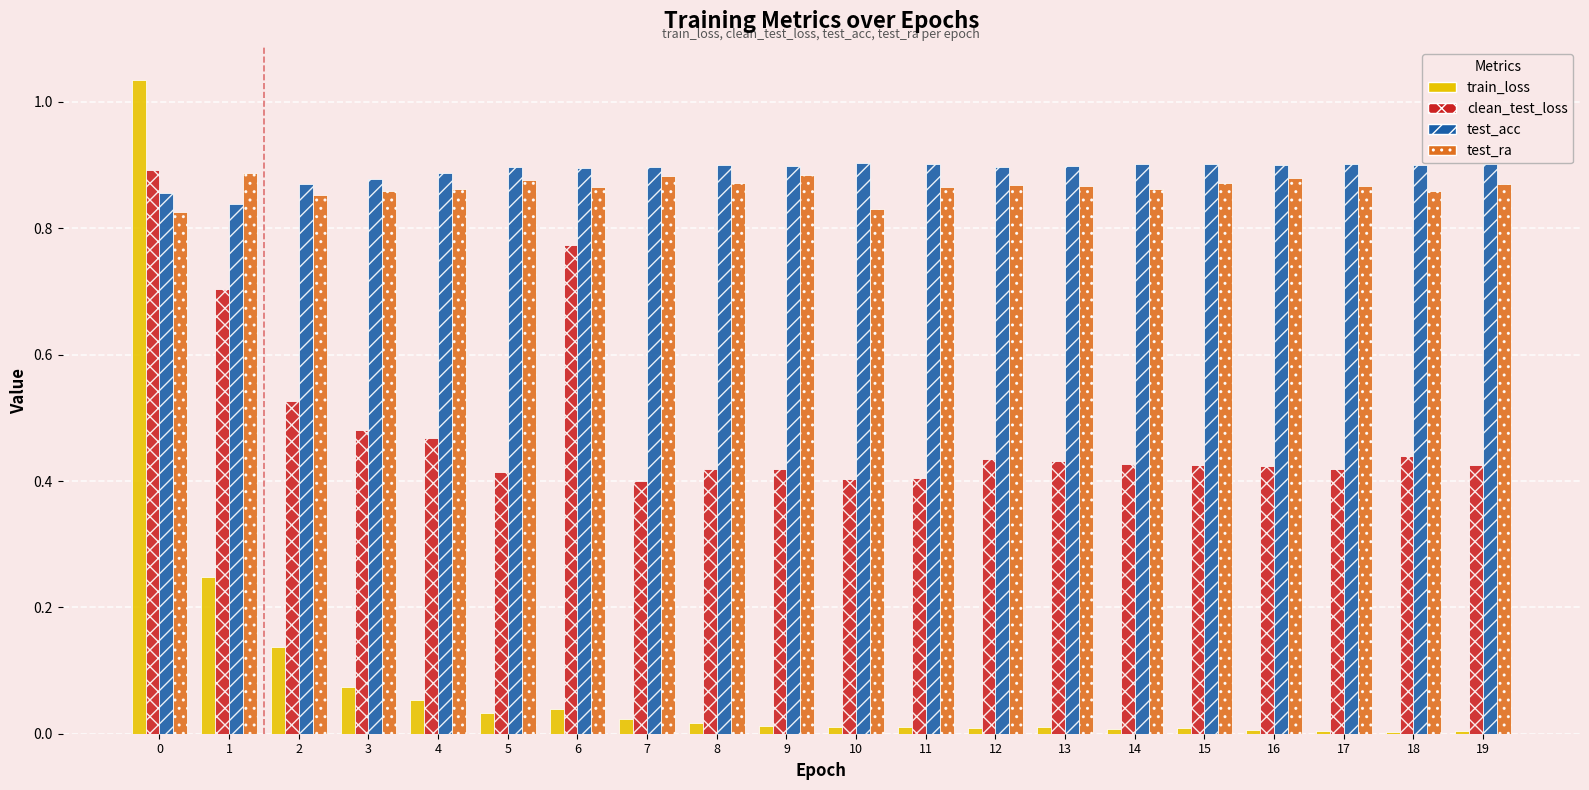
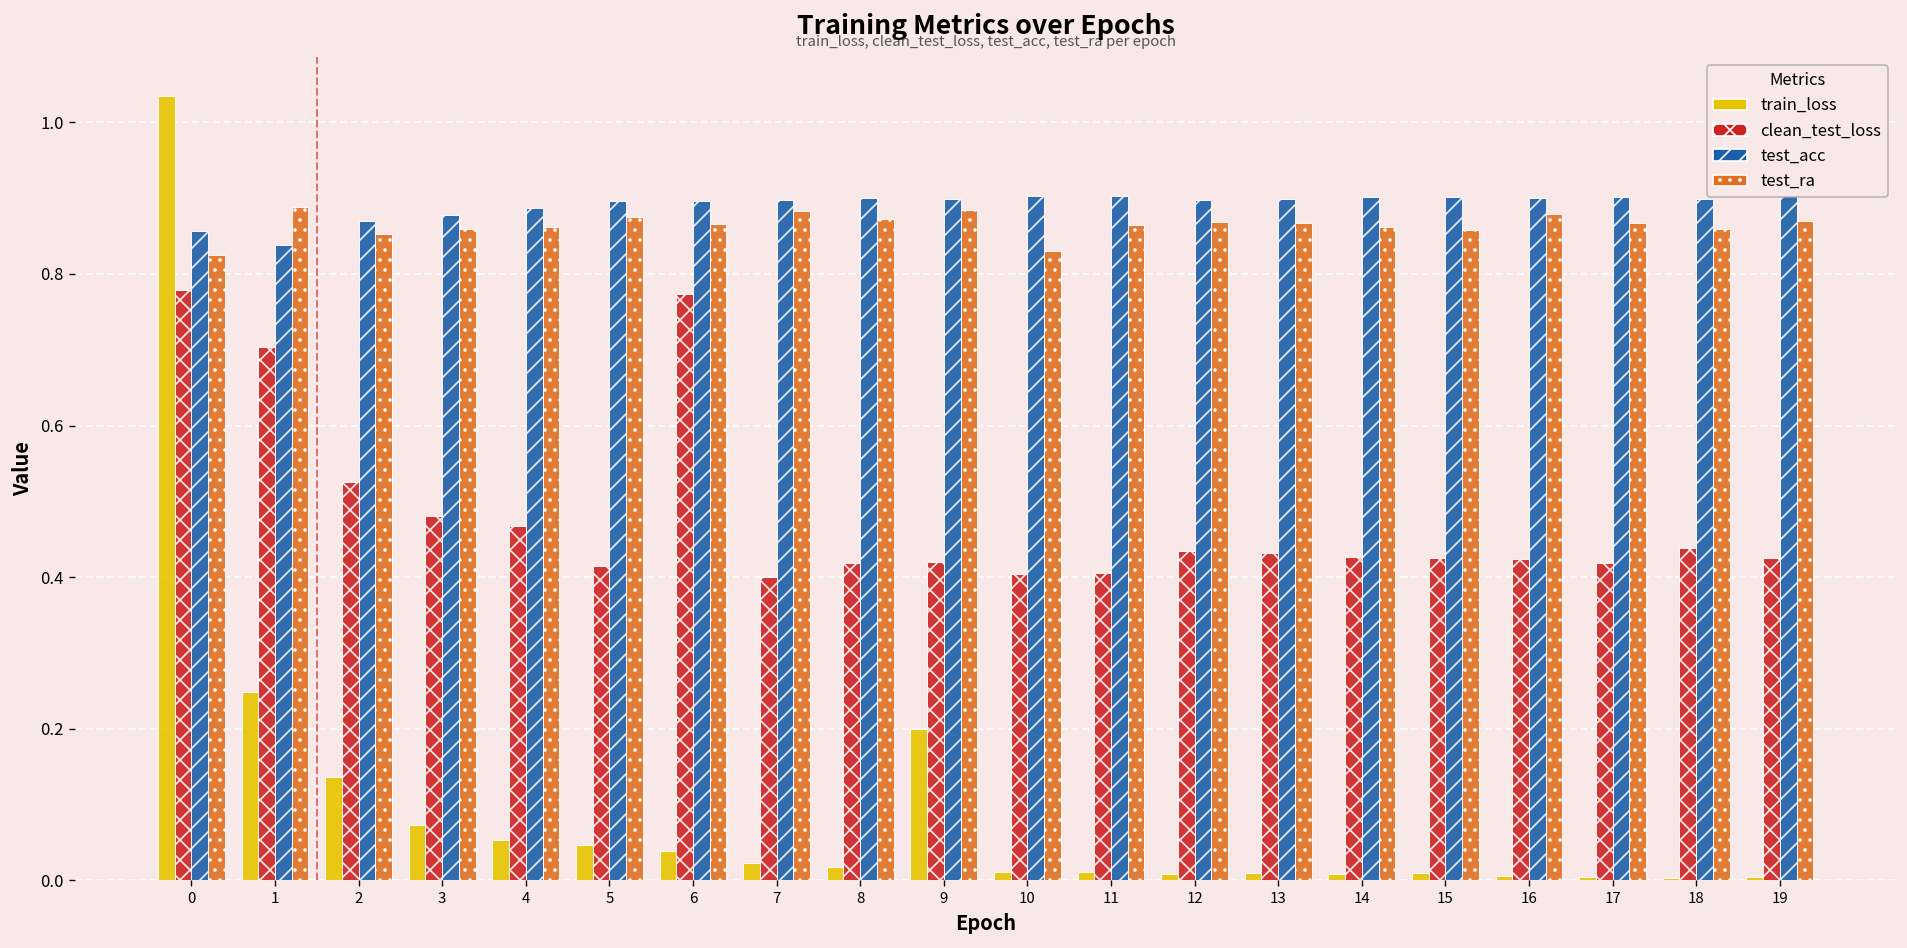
  {
    "train_loss": {
      "0": 1.03,
      "1": 0.25,
      "2": 0.14,
      "3": 0.07,
      "4": 0.05,
-     "5": 0.03,
+     "5": 0.05,
      "6": 0.04,
      "7": 0.02,
      "8": 0.02,
-     "9": 0.01,
+     "9": 0.20,
      "10": 0.01,
      "11": 0.01,
      "12": 0.01,
      "13": 0.01,
      "14": 0.01,
      "15": 0.01,
      "16": 0.01,
      "17": 0.00,
      "19": 0.00
    },
    "clean_test_loss": {
-     "0": 0.89,
+     "0": 0.78,
      "1": 0.70,
      "2": 0.53,
      "3": 0.48,
      "4": 0.47,
      "5": 0.41,
      "6": 0.77,
      "7": 0.40,
      "8": 0.42,
      "9": 0.42,
      "10": 0.40,
      "11": 0.41,
      "12": 0.43,
      "13": 0.43,
      "14": 0.43,
      "15": 0.43,
      "16": 0.42,
      "17": 0.42,
      "18": 0.44,
      "19": 0.43
    },
    "test_acc": {
      "0": 0.86,
      "1": 0.84,
      "2": 0.87,
      "3": 0.88,
      "4": 0.89,
      "5": 0.90,
      "6": 0.90,
      "7": 0.90,
      "8": 0.90,
      "9": 0.90,
      "10": 0.90,
      "11": 0.90,
      "12": 0.90,
      "13": 0.90,
      "14": 0.90,
      "15": 0.90,
      "16": 0.90,
      "17": 0.90,
      "18": 0.90,
      "19": 0.90
    },
    "test_ra": {
      "0": 0.83,
      "1": 0.89,
      "2": 0.85,
      "3": 0.86,
      "4": 0.86,
      "5": 0.88,
      "6": 0.87,
      "7": 0.88,
      "8": 0.87,
      "9": 0.88,
      "10": 0.83,
      "11": 0.87,
      "12": 0.87,
      "13": 0.87,
      "14": 0.86,
-     "15": 0.87,
+     "15": 0.86,
      "16": 0.88,
      "17": 0.87,
      "18": 0.86,
      "19": 0.87
    }
  }
